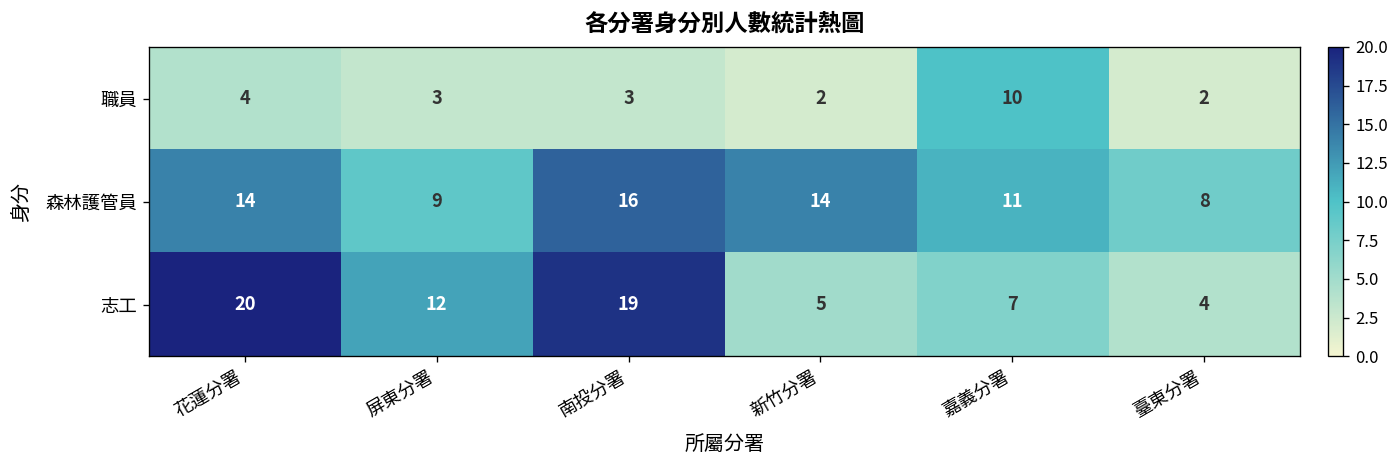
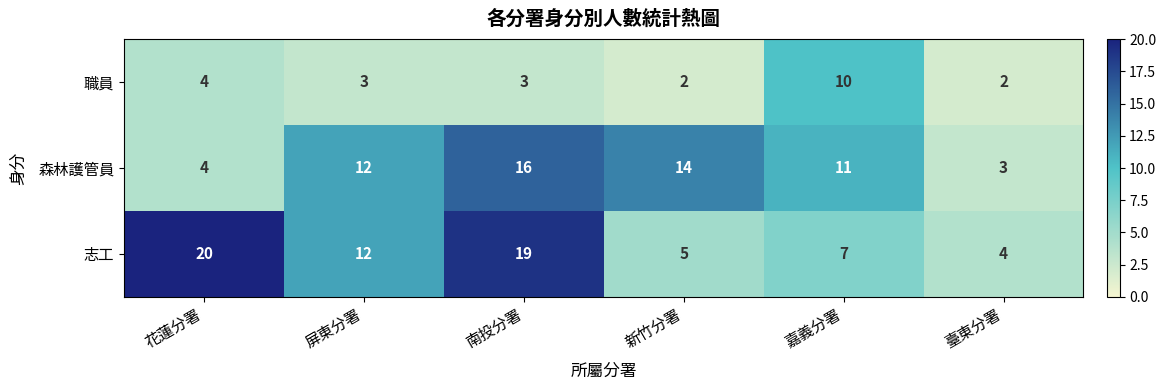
  {
    "職員": {
      "花蓮分署": 4,
      "屏東分署": 3,
      "南投分署": 3,
      "新竹分署": 2,
      "嘉義分署": 10,
      "臺東分署": 2
    },
    "森林護管員": {
-     "花蓮分署": 14,
-     "屏東分署": 9,
+     "花蓮分署": 4,
+     "屏東分署": 12,
      "南投分署": 16,
      "新竹分署": 14,
      "嘉義分署": 11,
-     "臺東分署": 8
+     "臺東分署": 3
    },
    "志工": {
      "花蓮分署": 20,
      "屏東分署": 12,
      "南投分署": 19,
      "新竹分署": 5,
      "嘉義分署": 7,
      "臺東分署": 4
    }
  }
